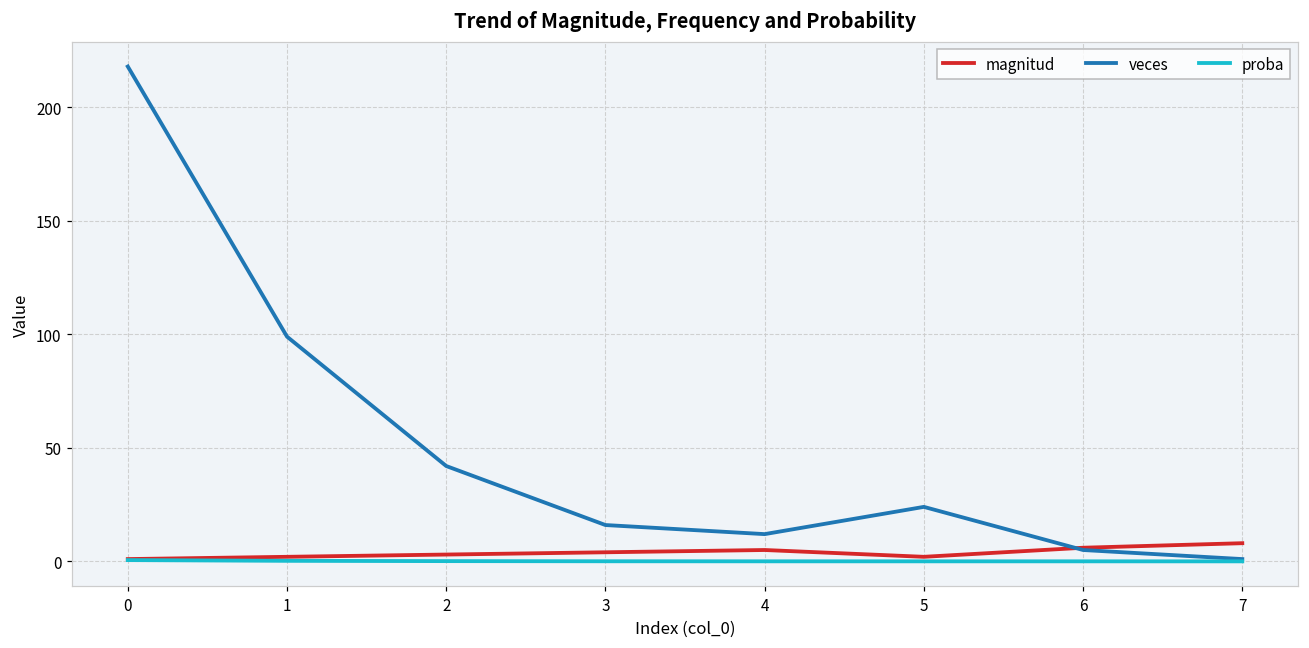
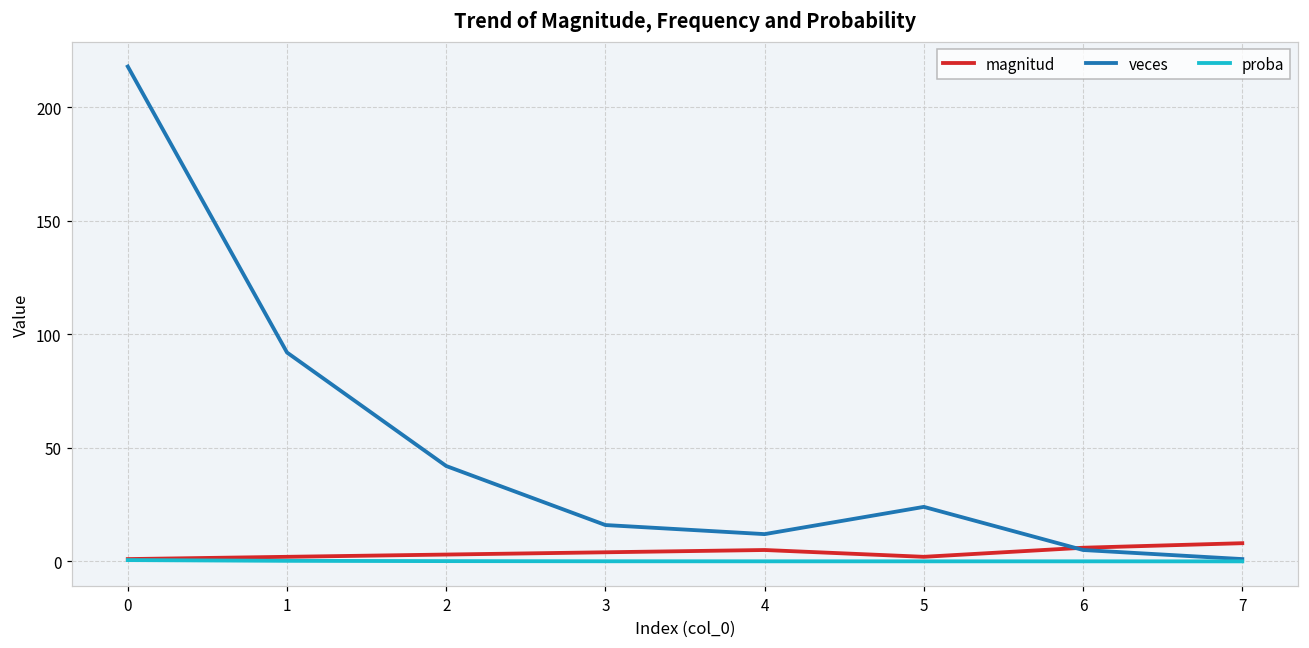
  {
    "magnitud": {
      "1": 2,
      "2": 3,
      "3": 4,
      "4": 5,
      "5": 2,
      "7": 8
    },
    "veces": {
      "0": 218,
-     "1": 99,
+     "1": 92,
      "2": 42,
      "3": 16,
      "4": 12,
      "5": 24
    },
    "proba": {
      "1": 0,
      "2": 0,
      "3": 0,
      "4": 0,
      "5": 0,
      "6": 0
    }
  }
